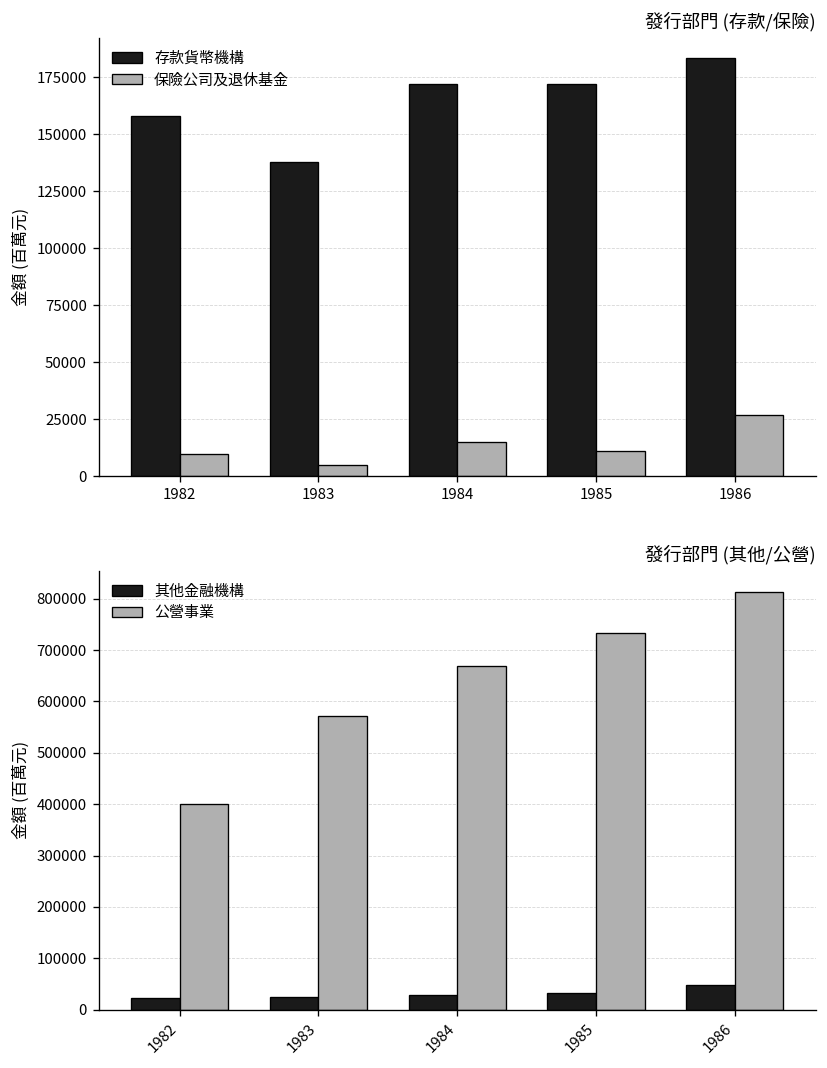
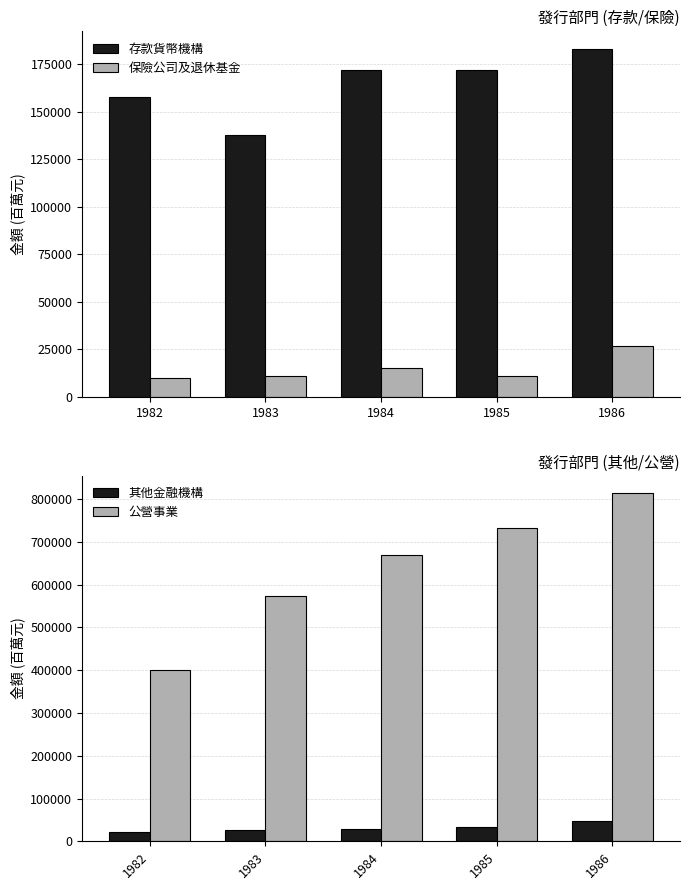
  {
    "發行部門 (存款/保險)": {
      "存款貨幣機構": {
        "1982": 158000,
        "1983": 138000,
        "1984": 172000,
        "1985": 172000,
        "1986": 183000
      },
      "保險公司及退休基金": {
        "1982": 10000,
-       "1983": 5000,
+       "1983": 11000,
        "1984": 15000,
        "1985": 11000,
        "1986": 27000
      }
    },
    "發行部門 (其他/公營)": {
      "其他金融機構": {
        "1982": 20000,
        "1983": 30000,
        "1984": 30000,
        "1985": 30000,
        "1986": 50000
      },
      "公營事業": {
        "1982": 400000,
        "1983": 570000,
        "1984": 670000,
        "1985": 730000,
        "1986": 810000
      }
    }
  }
